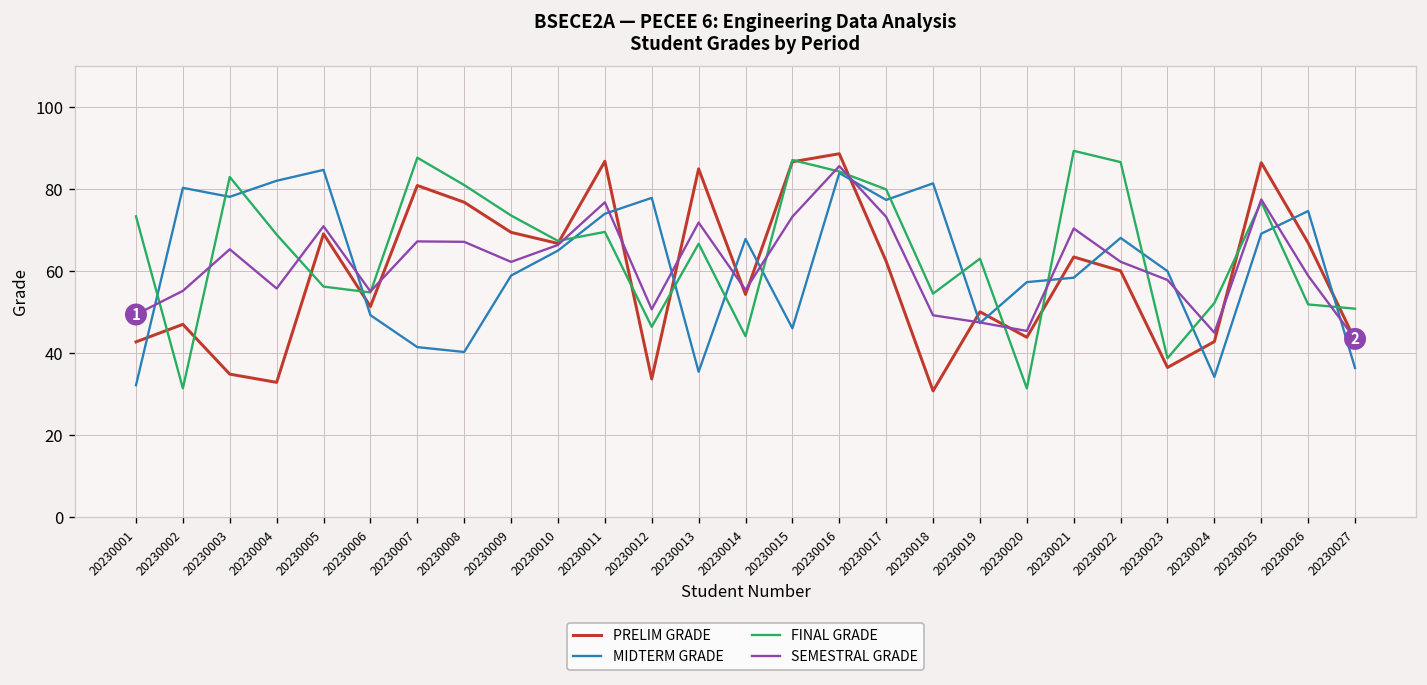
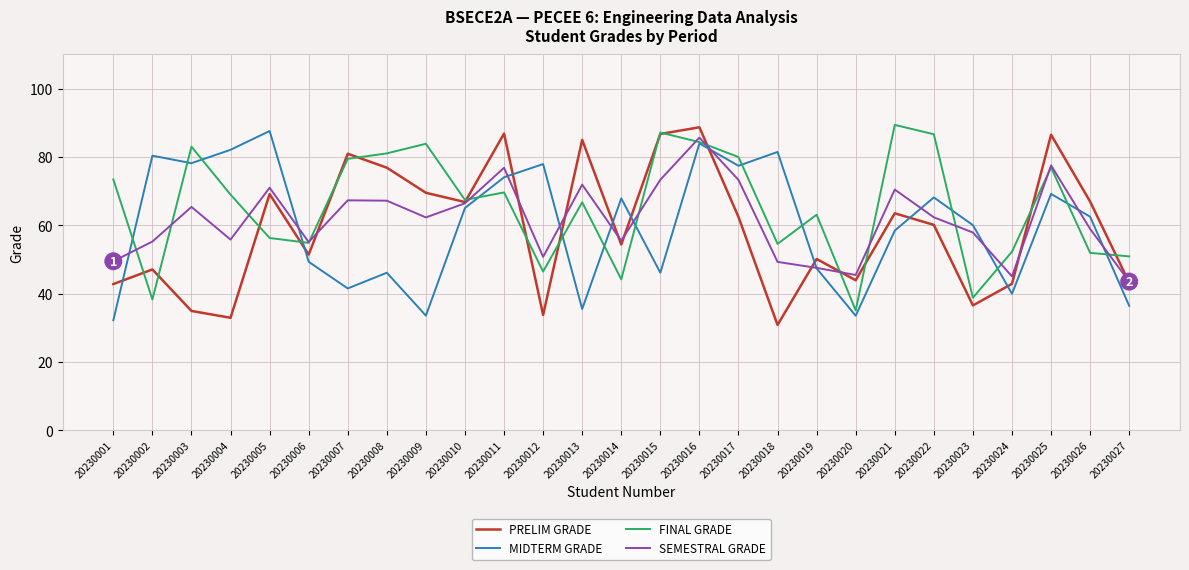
  {
    "PRELIM GRADE": {
      "20230001": 43,
      "20230002": 47,
      "20230003": 35,
      "20230004": 33,
      "20230005": 69,
      "20230006": 51,
      "20230007": 81,
      "20230008": 77,
      "20230009": 70,
      "20230011": 87,
      "20230012": 34,
      "20230013": 85,
      "20230014": 54,
      "20230016": 89,
      "20230017": 62,
      "20230018": 31,
      "20230019": 50,
      "20230020": 44,
      "20230021": 63,
      "20230022": 60,
      "20230023": 37,
      "20230024": 43,
      "20230025": 87,
      "20230026": 67
    },
    "MIDTERM GRADE": {
      "20230001": 32,
      "20230002": 80,
      "20230003": 78,
      "20230004": 82,
-     "20230005": 85,
+     "20230005": 88,
      "20230006": 49,
      "20230007": 41,
-     "20230008": 40,
-     "20230009": 59,
+     "20230008": 46,
+     "20230009": 34,
      "20230010": 65,
      "20230011": 74,
      "20230012": 78,
      "20230013": 35,
      "20230014": 68,
      "20230015": 46,
      "20230017": 77,
      "20230018": 81,
-     "20230020": 57,
+     "20230020": 33,
      "20230021": 58,
      "20230022": 68,
      "20230023": 60,
-     "20230024": 34,
+     "20230024": 40,
      "20230025": 69,
-     "20230026": 75,
+     "20230026": 62,
      "20230027": 36
    },
    "FINAL GRADE": {
      "20230001": 73,
-     "20230002": 31,
+     "20230002": 38,
      "20230003": 83,
      "20230004": 69,
      "20230005": 56,
-     "20230007": 88,
+     "20230007": 79,
      "20230008": 81,
-     "20230009": 74,
+     "20230009": 84,
      "20230011": 70,
      "20230012": 46,
      "20230013": 67,
      "20230014": 44,
      "20230017": 80,
      "20230018": 55,
      "20230019": 63,
-     "20230020": 31,
+     "20230020": 35,
      "20230021": 89,
      "20230022": 87,
      "20230023": 39,
      "20230024": 52,
      "20230026": 52,
      "20230027": 51
    }
  }
